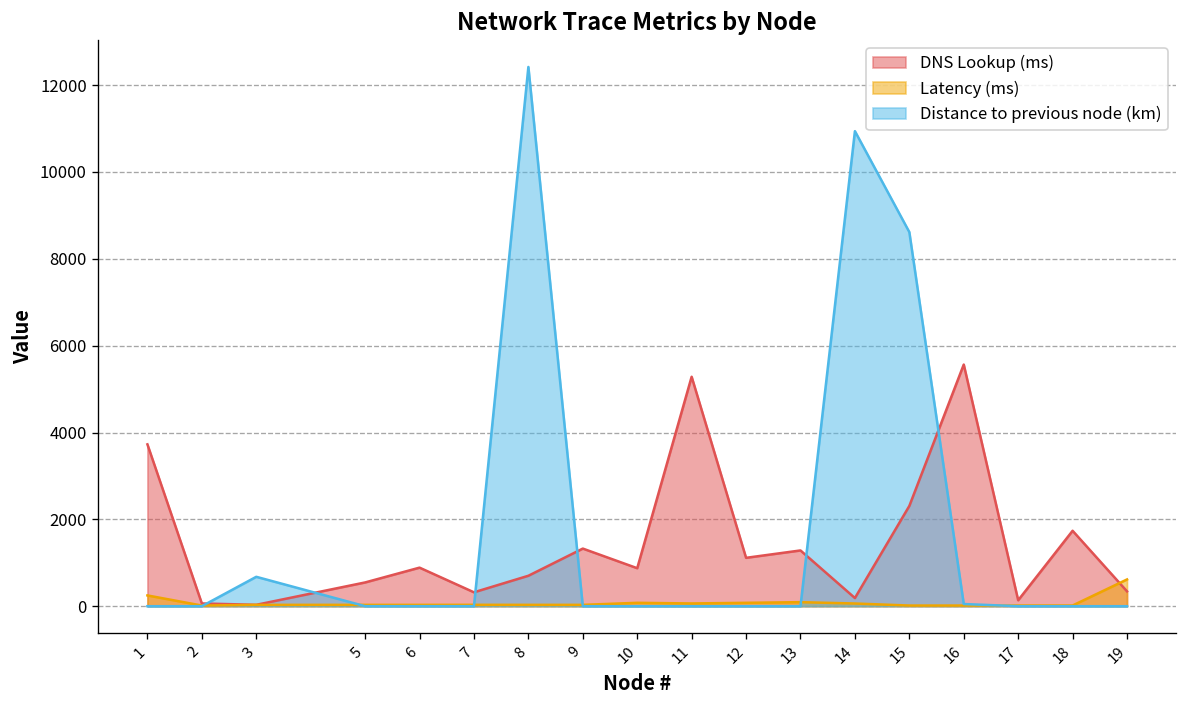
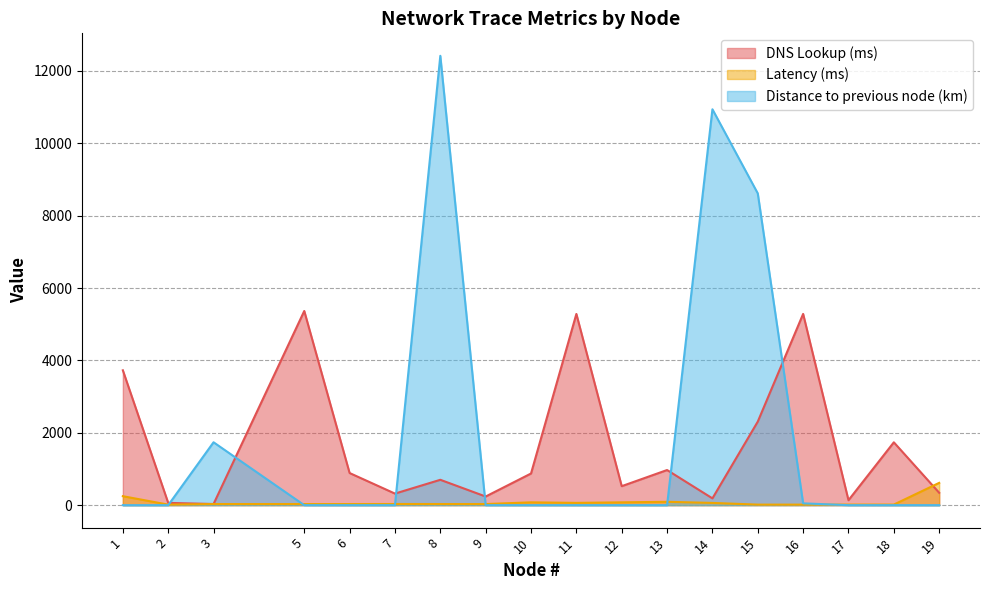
  {
    "DNS Lookup (ms)": {
      "1": 3700,
-     "5": 500,
+     "5": 5400,
      "6": 900,
      "7": 300,
      "8": 700,
-     "9": 1300,
+     "9": 200,
      "10": 900,
      "11": 5300,
-     "12": 1100,
-     "13": 1300,
+     "12": 500,
+     "13": 1000,
      "14": 200,
      "15": 2300,
-     "16": 5600,
+     "16": 5300,
      "17": 100,
      "18": 1700,
      "19": 300
    },
    "Latency (ms)": {
      "1": 200,
      "8": 0,
      "10": 100,
      "12": 100,
      "13": 100,
      "14": 100,
      "15": 0,
      "19": 600
    },
    "Distance to previous node (km)": {
      "1": 0,
-     "3": 700,
+     "3": 1700,
      "8": 12400,
      "10": 0,
      "12": 0,
      "13": 0,
      "14": 10900,
      "15": 8600,
      "19": 0
    }
  }
